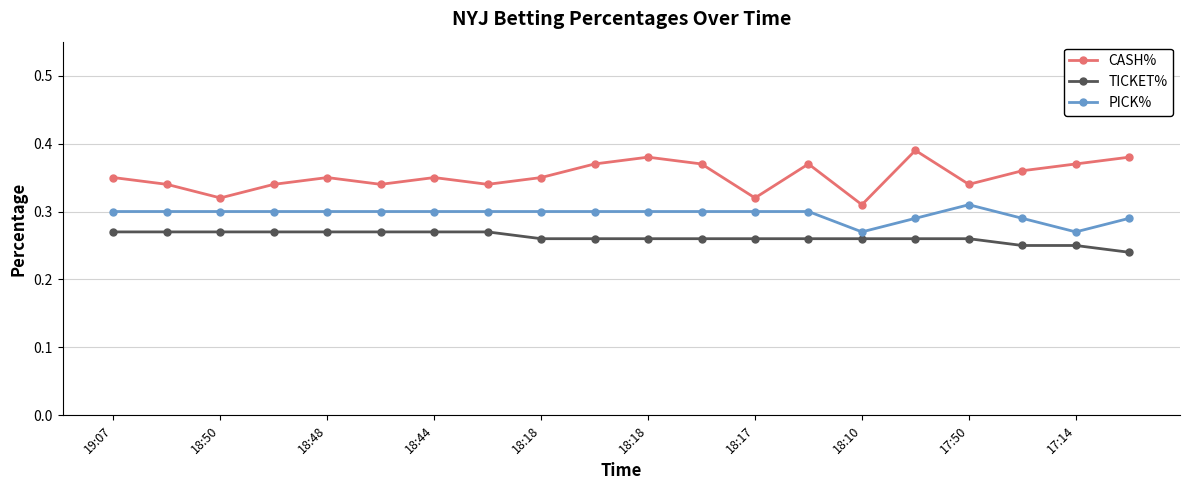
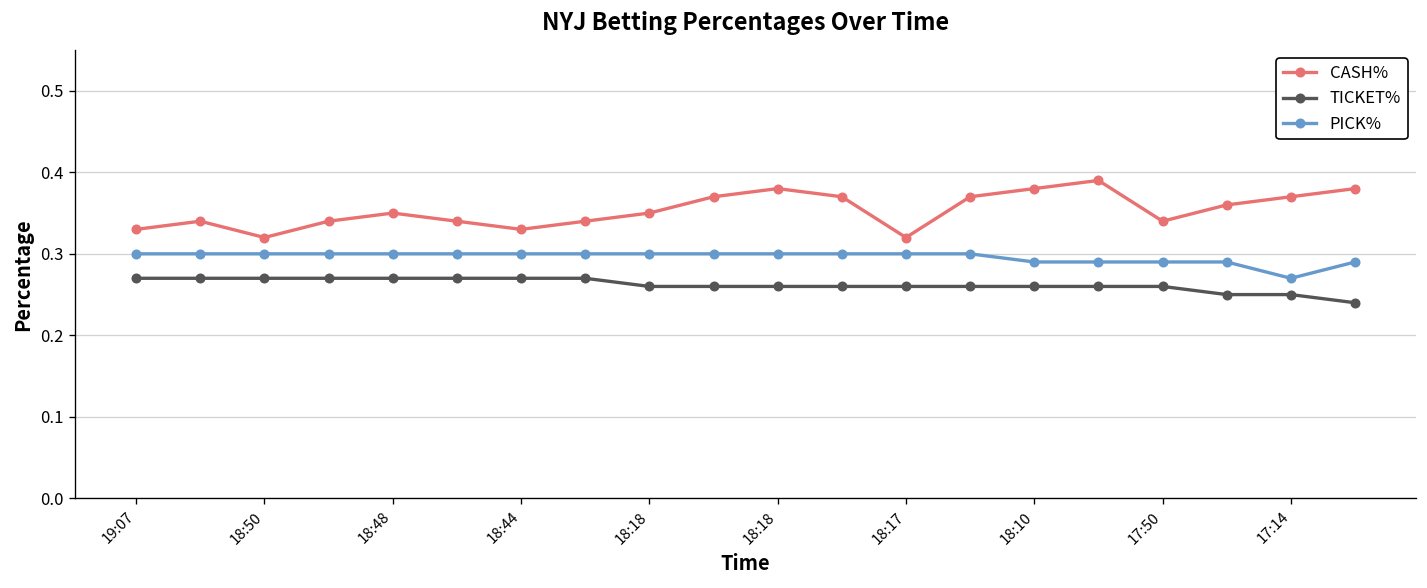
  {
    "CASH%": {
-     "19:07": 0.35,
+     "19:07": 0.33,
      "18:50": 0.32,
-     "18:44": 0.35,
+     "18:44": 0.33,
      "18:17": 0.32,
-     "18:10": 0.31,
+     "18:10": 0.38,
      "17:50": 0.34,
      "17:14": 0.37
    },
    "TICKET%": {
      "19:07": 0.27,
      "18:50": 0.27,
      "18:44": 0.27,
      "18:17": 0.26,
      "18:10": 0.26,
      "17:50": 0.26,
      "17:14": 0.25
    },
    "PICK%": {
      "19:07": 0.30,
      "18:50": 0.30,
      "18:44": 0.30,
      "18:17": 0.30,
-     "18:10": 0.27,
-     "17:50": 0.31,
+     "18:10": 0.29,
+     "17:50": 0.29,
      "17:14": 0.27
    }
  }
